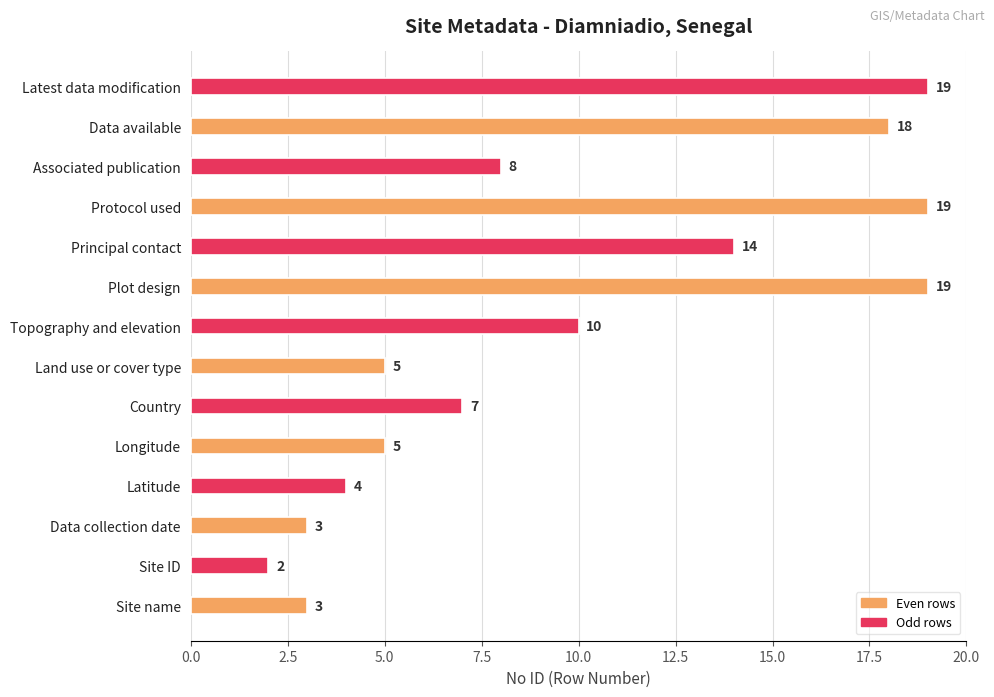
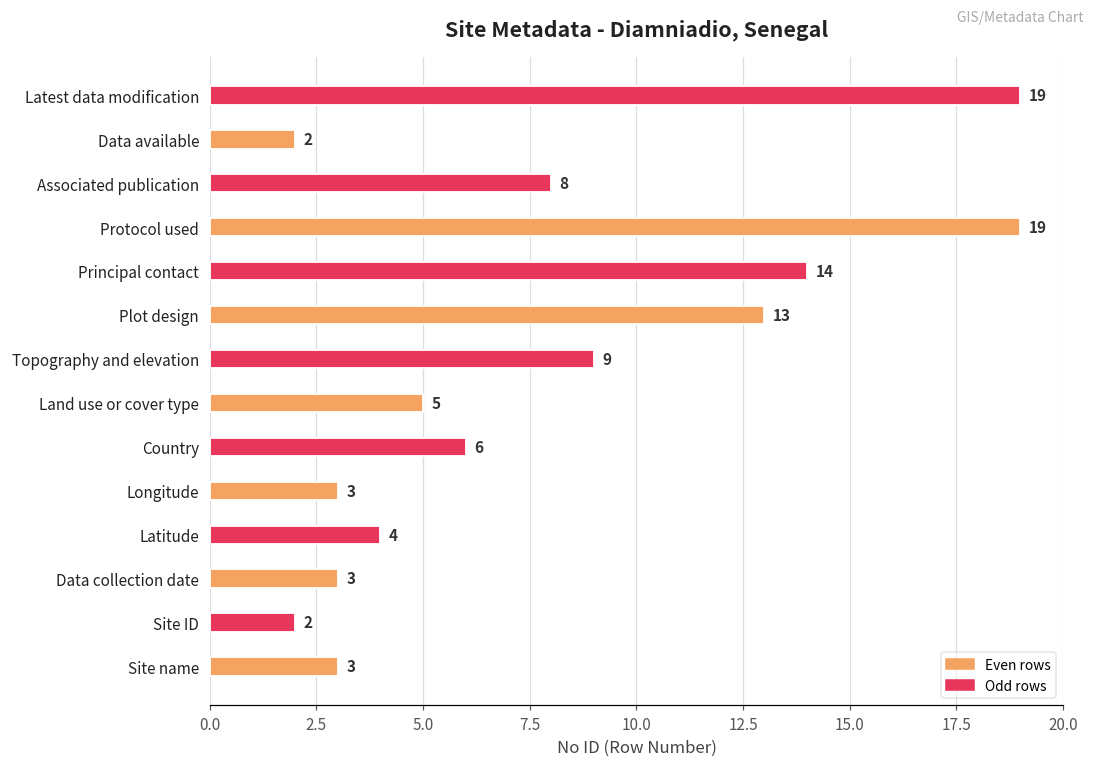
  {
    "Latest data modification": 19,
-   "Data available": 18,
+   "Data available": 2,
    "Associated publication": 8,
    "Protocol used": 19,
    "Principal contact": 14,
-   "Plot design": 19,
-   "Topography and elevation": 10,
+   "Plot design": 13,
+   "Topography and elevation": 9,
    "Land use or cover type": 5,
-   "Country": 7,
-   "Longitude": 5,
+   "Country": 6,
+   "Longitude": 3,
    "Latitude": 4,
    "Data collection date": 3,
    "Site ID": 2,
    "Site name": 3
  }
